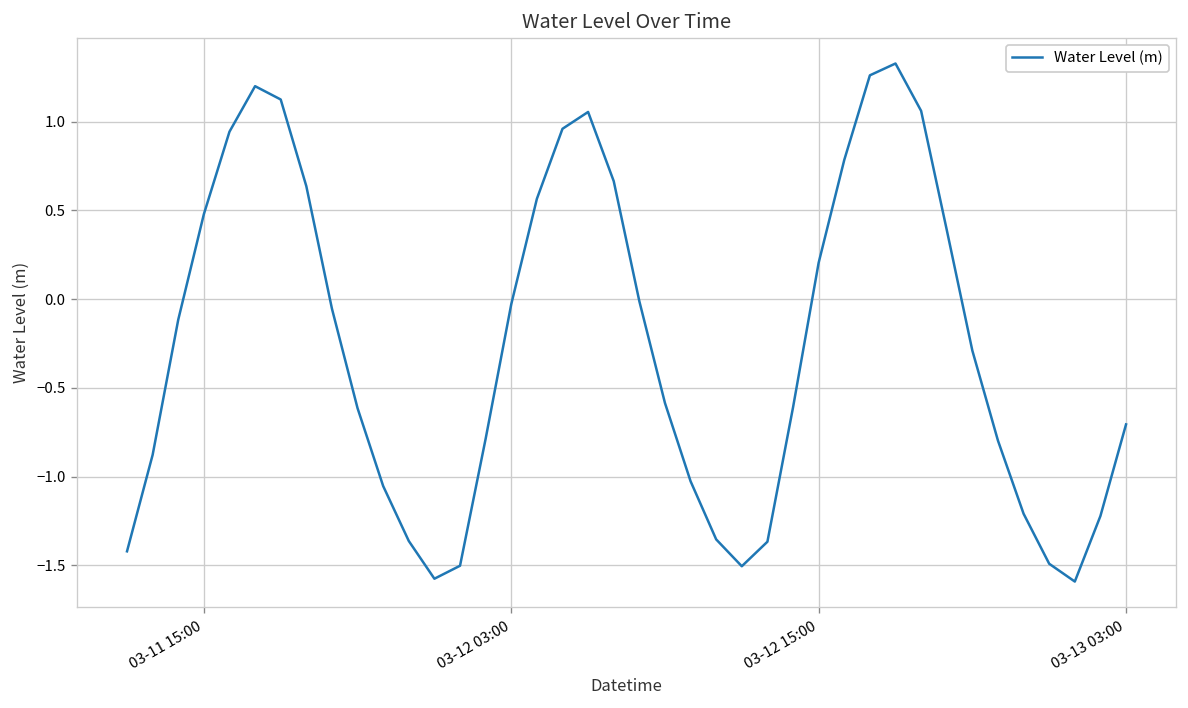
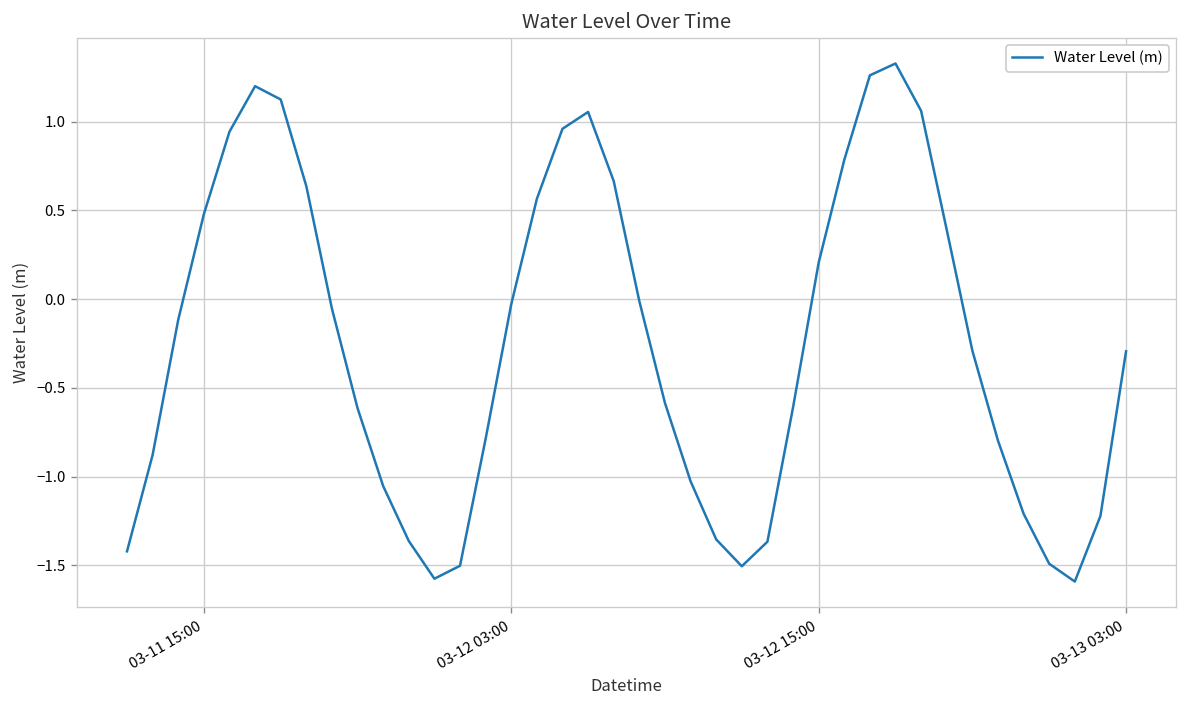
  {
    "03-11 15:00": 0.48,
    "03-12 03:00": -0.03,
    "03-12 15:00": 0.20,
-   "03-13 03:00": -0.71
+   "03-13 03:00": -0.29
  }
